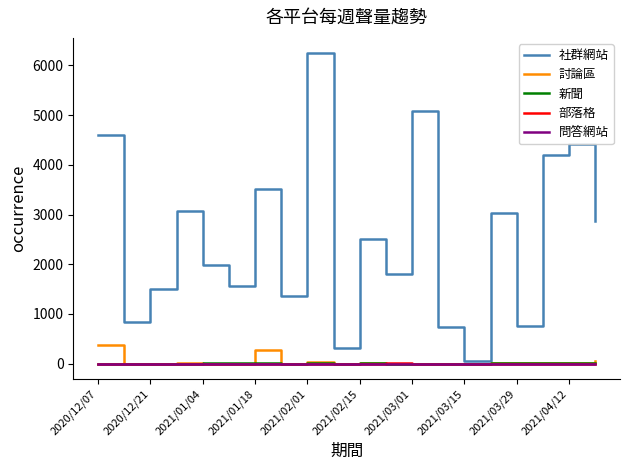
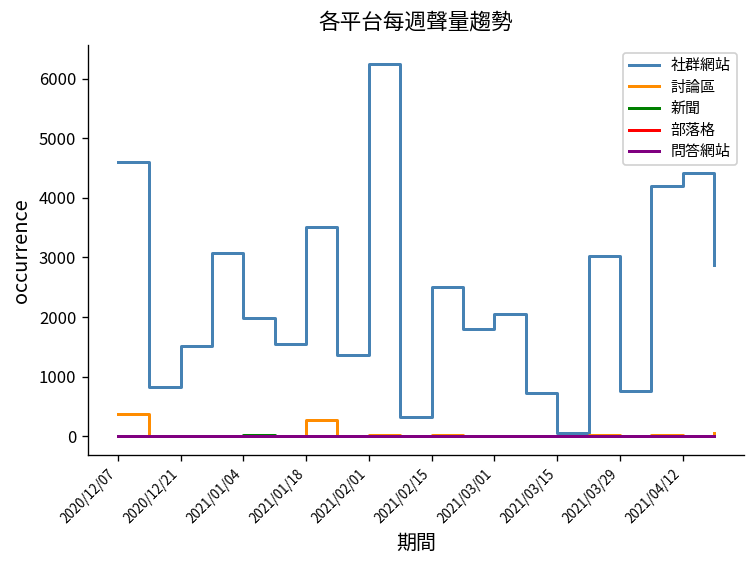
  {
    "社群網站": {
      "2020/12/07": 4600,
      "2020/12/21": 1500,
      "2021/01/04": 2000,
      "2021/01/18": 3500,
      "2021/02/01": 6200,
      "2021/02/15": 2500,
-     "2021/03/01": 5100,
+     "2021/03/01": 2100,
      "2021/03/15": 100,
      "2021/03/29": 800
    },
    "討論區": {
      "2020/12/07": 400,
      "2021/01/18": 300
    }
  }
